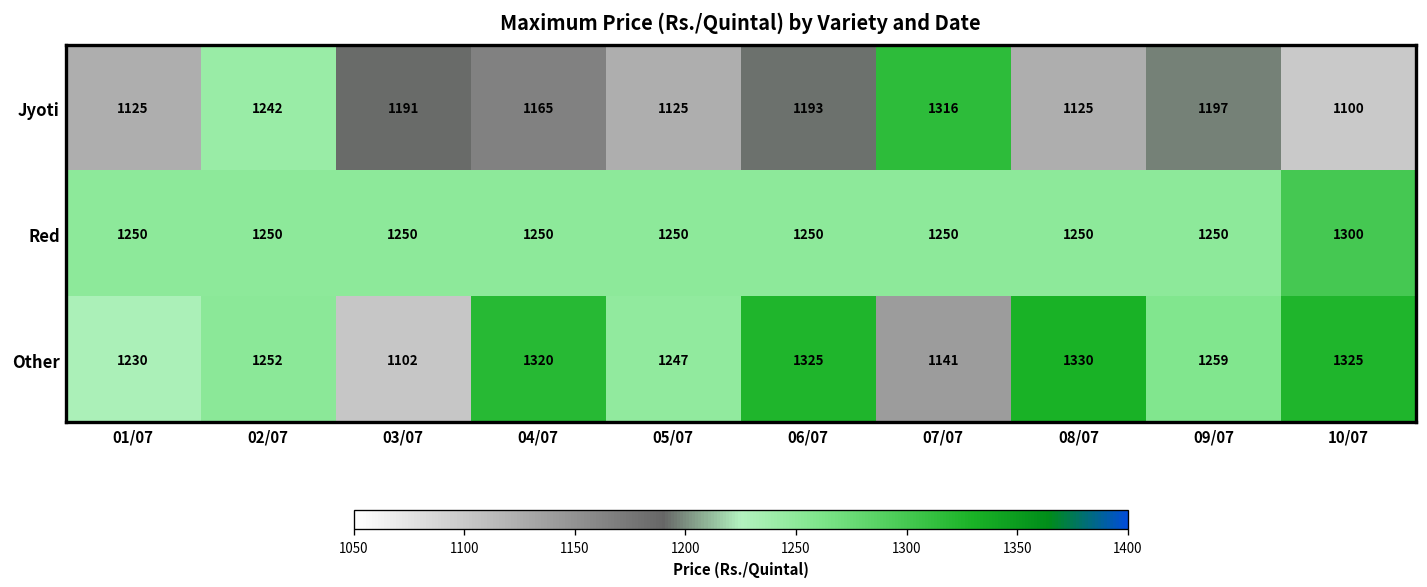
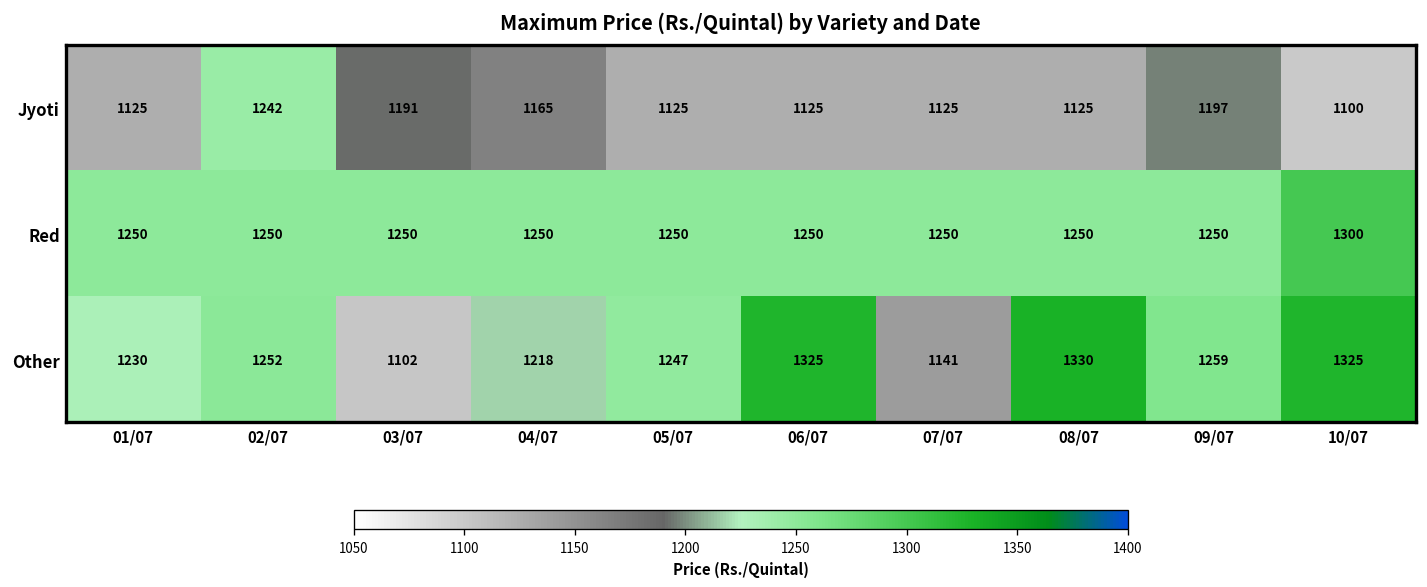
  {
    "Jyoti": {
      "01/07": 1125,
      "02/07": 1242,
      "03/07": 1191,
      "04/07": 1165,
      "05/07": 1125,
-     "06/07": 1193,
-     "07/07": 1316,
+     "06/07": 1125,
+     "07/07": 1125,
      "08/07": 1125,
      "09/07": 1197,
      "10/07": 1100
    },
    "Red": {
      "01/07": 1250,
      "02/07": 1250,
      "03/07": 1250,
      "04/07": 1250,
      "05/07": 1250,
      "06/07": 1250,
      "07/07": 1250,
      "08/07": 1250,
      "09/07": 1250,
      "10/07": 1300
    },
    "Other": {
      "01/07": 1230,
      "02/07": 1252,
      "03/07": 1102,
-     "04/07": 1320,
+     "04/07": 1218,
      "05/07": 1247,
      "06/07": 1325,
      "07/07": 1141,
      "08/07": 1330,
      "09/07": 1259,
      "10/07": 1325
    }
  }
